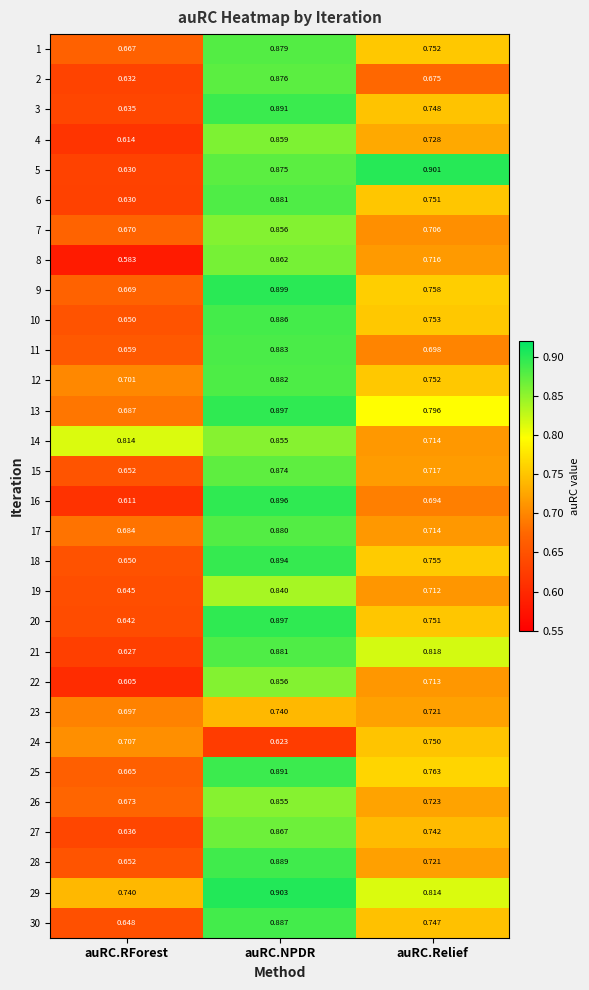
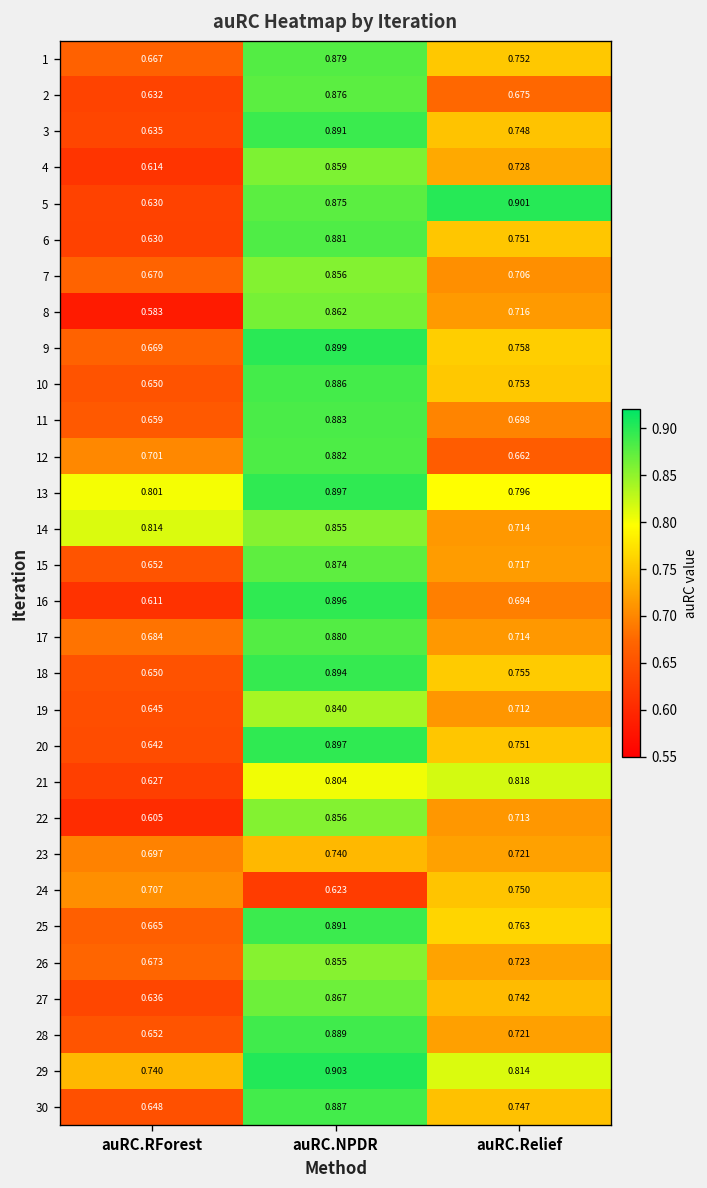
  {
    "1": {
      "auRC.RForest": 0.667,
      "auRC.NPDR": 0.879,
      "auRC.Relief": 0.752
    },
    "2": {
      "auRC.RForest": 0.632,
      "auRC.NPDR": 0.876,
      "auRC.Relief": 0.675
    },
    "3": {
      "auRC.RForest": 0.635,
      "auRC.NPDR": 0.891,
      "auRC.Relief": 0.748
    },
    "4": {
      "auRC.RForest": 0.614,
      "auRC.NPDR": 0.859,
      "auRC.Relief": 0.728
    },
    "5": {
      "auRC.RForest": 0.630,
      "auRC.NPDR": 0.875,
      "auRC.Relief": 0.901
    },
    "6": {
      "auRC.RForest": 0.630,
      "auRC.NPDR": 0.881,
      "auRC.Relief": 0.751
    },
    "7": {
      "auRC.RForest": 0.670,
      "auRC.NPDR": 0.856,
      "auRC.Relief": 0.706
    },
    "8": {
      "auRC.RForest": 0.583,
      "auRC.NPDR": 0.862,
      "auRC.Relief": 0.716
    },
    "9": {
      "auRC.RForest": 0.669,
      "auRC.NPDR": 0.899,
      "auRC.Relief": 0.758
    },
    "10": {
      "auRC.RForest": 0.650,
      "auRC.NPDR": 0.886,
      "auRC.Relief": 0.753
    },
    "11": {
      "auRC.RForest": 0.659,
      "auRC.NPDR": 0.883,
      "auRC.Relief": 0.698
    },
    "12": {
      "auRC.RForest": 0.701,
      "auRC.NPDR": 0.882,
-     "auRC.Relief": 0.752
+     "auRC.Relief": 0.662
    },
    "13": {
-     "auRC.RForest": 0.687,
+     "auRC.RForest": 0.801,
      "auRC.NPDR": 0.897,
      "auRC.Relief": 0.796
    },
    "14": {
      "auRC.RForest": 0.814,
      "auRC.NPDR": 0.855,
      "auRC.Relief": 0.714
    },
    "15": {
      "auRC.RForest": 0.652,
      "auRC.NPDR": 0.874,
      "auRC.Relief": 0.717
    },
    "16": {
      "auRC.RForest": 0.611,
      "auRC.NPDR": 0.896,
      "auRC.Relief": 0.694
    },
    "17": {
      "auRC.RForest": 0.684,
      "auRC.NPDR": 0.880,
      "auRC.Relief": 0.714
    },
    "18": {
      "auRC.RForest": 0.650,
      "auRC.NPDR": 0.894,
      "auRC.Relief": 0.755
    },
    "19": {
      "auRC.RForest": 0.645,
      "auRC.NPDR": 0.840,
      "auRC.Relief": 0.712
    },
    "20": {
      "auRC.RForest": 0.642,
      "auRC.NPDR": 0.897,
      "auRC.Relief": 0.751
    },
    "21": {
      "auRC.RForest": 0.627,
-     "auRC.NPDR": 0.881,
+     "auRC.NPDR": 0.804,
      "auRC.Relief": 0.818
    },
    "22": {
      "auRC.RForest": 0.605,
      "auRC.NPDR": 0.856,
      "auRC.Relief": 0.713
    },
    "23": {
      "auRC.RForest": 0.697,
      "auRC.NPDR": 0.740,
      "auRC.Relief": 0.721
    },
    "24": {
      "auRC.RForest": 0.707,
      "auRC.NPDR": 0.623,
      "auRC.Relief": 0.750
    },
    "25": {
      "auRC.RForest": 0.665,
      "auRC.NPDR": 0.891,
      "auRC.Relief": 0.763
    },
    "26": {
      "auRC.RForest": 0.673,
      "auRC.NPDR": 0.855,
      "auRC.Relief": 0.723
    },
    "27": {
      "auRC.RForest": 0.636,
      "auRC.NPDR": 0.867,
      "auRC.Relief": 0.742
    },
    "28": {
      "auRC.RForest": 0.652,
      "auRC.NPDR": 0.889,
      "auRC.Relief": 0.721
    },
    "29": {
      "auRC.RForest": 0.740,
      "auRC.NPDR": 0.903,
      "auRC.Relief": 0.814
    },
    "30": {
      "auRC.RForest": 0.648,
      "auRC.NPDR": 0.887,
      "auRC.Relief": 0.747
    }
  }
